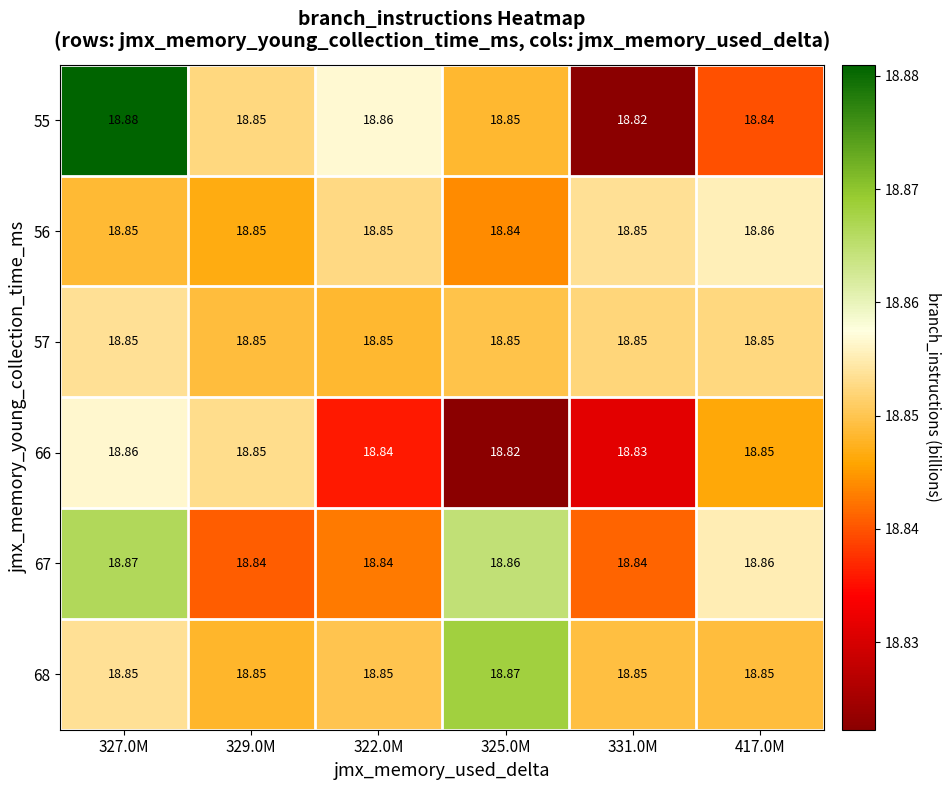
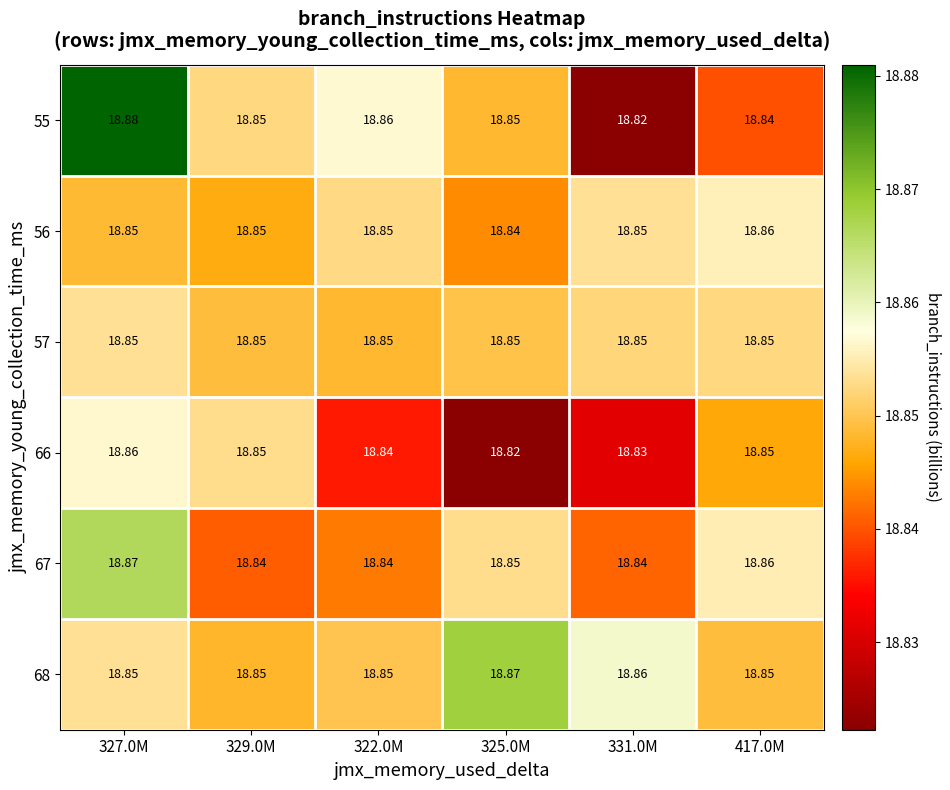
  {
    "55": {
      "327.0M": 18.88,
      "329.0M": 18.85,
      "322.0M": 18.86,
      "325.0M": 18.85,
      "331.0M": 18.82,
      "417.0M": 18.84
    },
    "56": {
      "327.0M": 18.85,
      "329.0M": 18.85,
      "322.0M": 18.85,
      "325.0M": 18.84,
      "331.0M": 18.85,
      "417.0M": 18.86
    },
    "57": {
      "327.0M": 18.85,
      "329.0M": 18.85,
      "322.0M": 18.85,
      "325.0M": 18.85,
      "331.0M": 18.85,
      "417.0M": 18.85
    },
    "66": {
      "327.0M": 18.86,
      "329.0M": 18.85,
      "322.0M": 18.84,
      "325.0M": 18.82,
      "331.0M": 18.83,
      "417.0M": 18.85
    },
    "67": {
      "327.0M": 18.87,
      "329.0M": 18.84,
      "322.0M": 18.84,
-     "325.0M": 18.86,
+     "325.0M": 18.85,
      "331.0M": 18.84,
      "417.0M": 18.86
    },
    "68": {
      "327.0M": 18.85,
      "329.0M": 18.85,
      "322.0M": 18.85,
      "325.0M": 18.87,
-     "331.0M": 18.85,
+     "331.0M": 18.86,
      "417.0M": 18.85
    }
  }
